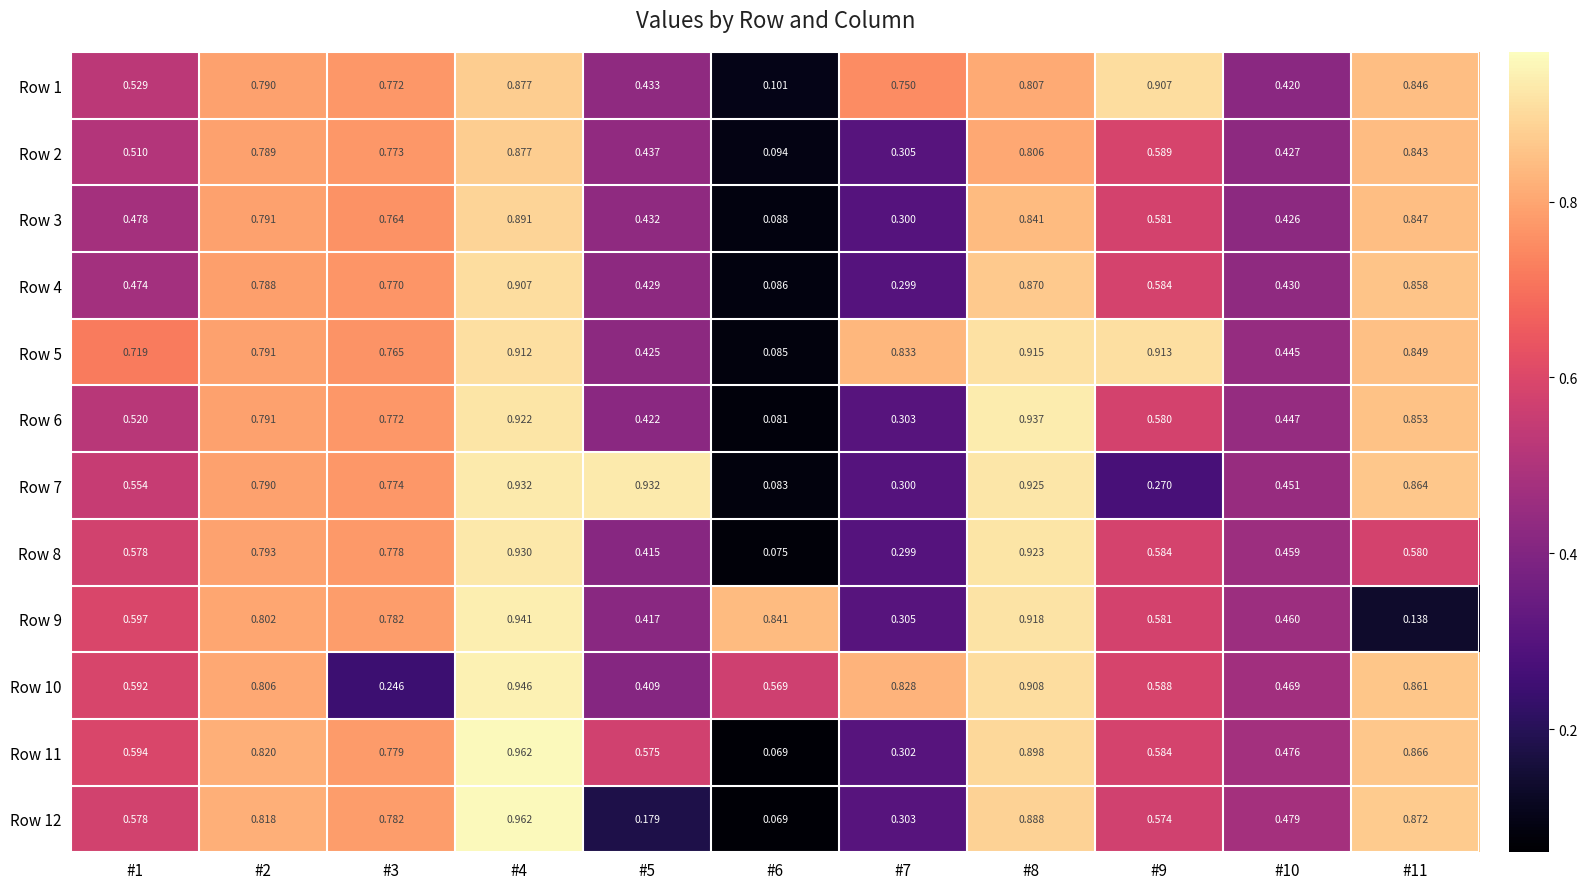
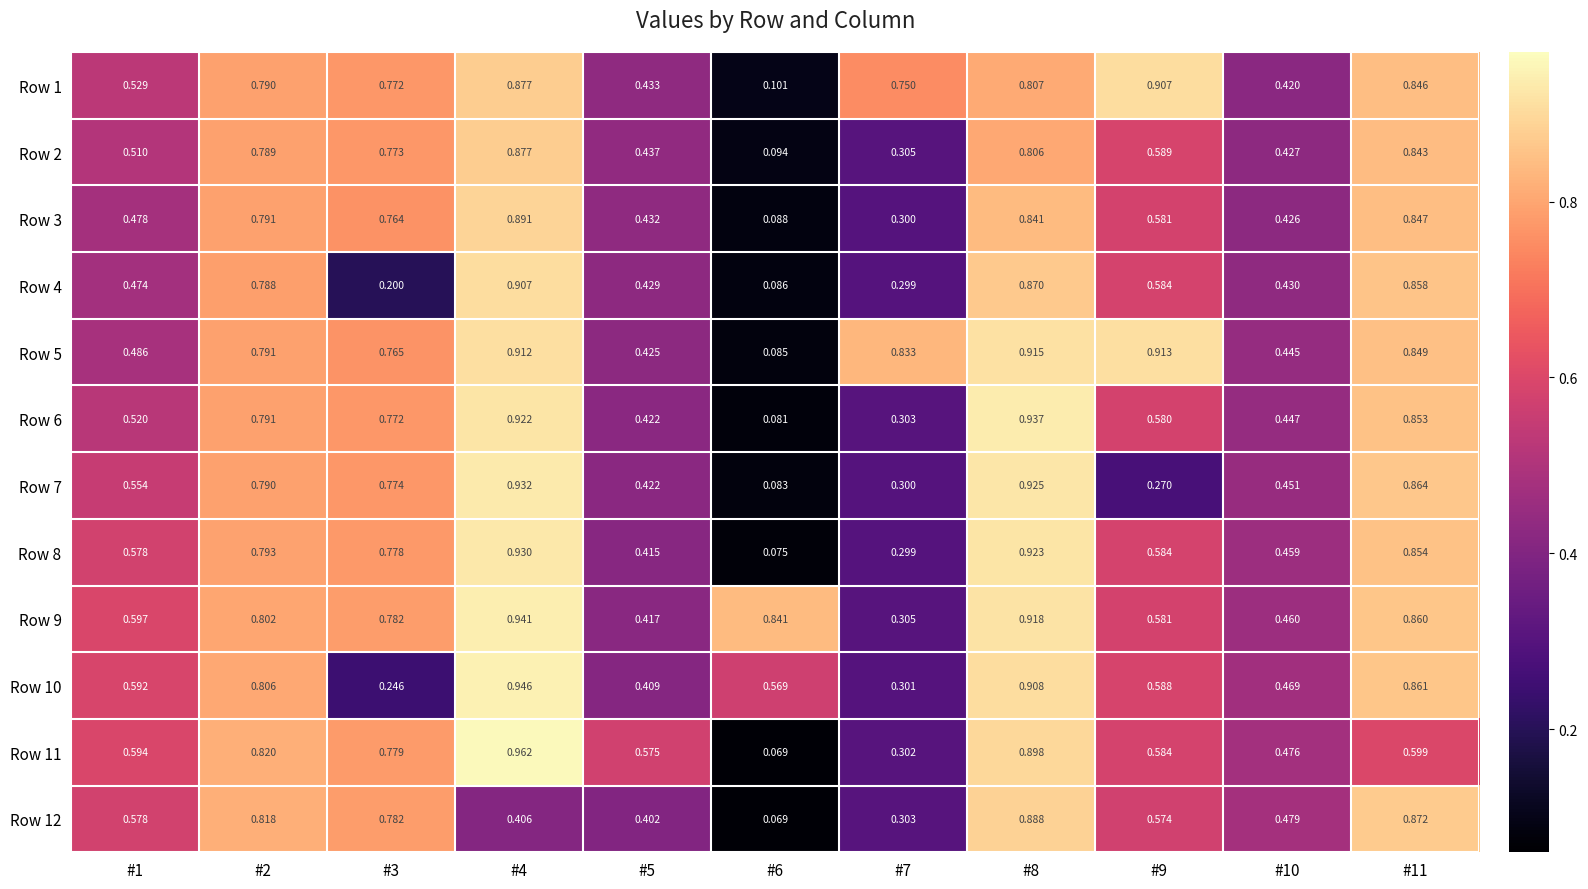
  {
    "Row 1": {
      "#1": 0.529,
      "#2": 0.790,
      "#3": 0.772,
      "#4": 0.877,
      "#5": 0.433,
      "#6": 0.101,
      "#7": 0.750,
      "#8": 0.807,
      "#9": 0.907,
      "#10": 0.420,
      "#11": 0.846
    },
    "Row 2": {
      "#1": 0.510,
      "#2": 0.789,
      "#3": 0.773,
      "#4": 0.877,
      "#5": 0.437,
      "#6": 0.094,
      "#7": 0.305,
      "#8": 0.806,
      "#9": 0.589,
      "#10": 0.427,
      "#11": 0.843
    },
    "Row 3": {
      "#1": 0.478,
      "#2": 0.791,
      "#3": 0.764,
      "#4": 0.891,
      "#5": 0.432,
      "#6": 0.088,
      "#7": 0.300,
      "#8": 0.841,
      "#9": 0.581,
      "#10": 0.426,
      "#11": 0.847
    },
    "Row 4": {
      "#1": 0.474,
      "#2": 0.788,
-     "#3": 0.770,
+     "#3": 0.200,
      "#4": 0.907,
      "#5": 0.429,
      "#6": 0.086,
      "#7": 0.299,
      "#8": 0.870,
      "#9": 0.584,
      "#10": 0.430,
      "#11": 0.858
    },
    "Row 5": {
-     "#1": 0.719,
+     "#1": 0.486,
      "#2": 0.791,
      "#3": 0.765,
      "#4": 0.912,
      "#5": 0.425,
      "#6": 0.085,
      "#7": 0.833,
      "#8": 0.915,
      "#9": 0.913,
      "#10": 0.445,
      "#11": 0.849
    },
    "Row 6": {
      "#1": 0.520,
      "#2": 0.791,
      "#3": 0.772,
      "#4": 0.922,
      "#5": 0.422,
      "#6": 0.081,
      "#7": 0.303,
      "#8": 0.937,
      "#9": 0.580,
      "#10": 0.447,
      "#11": 0.853
    },
    "Row 7": {
      "#1": 0.554,
      "#2": 0.790,
      "#3": 0.774,
      "#4": 0.932,
-     "#5": 0.932,
+     "#5": 0.422,
      "#6": 0.083,
      "#7": 0.300,
      "#8": 0.925,
      "#9": 0.270,
      "#10": 0.451,
      "#11": 0.864
    },
    "Row 8": {
      "#1": 0.578,
      "#2": 0.793,
      "#3": 0.778,
      "#4": 0.930,
      "#5": 0.415,
      "#6": 0.075,
      "#7": 0.299,
      "#8": 0.923,
      "#9": 0.584,
      "#10": 0.459,
-     "#11": 0.580
+     "#11": 0.854
    },
    "Row 9": {
      "#1": 0.597,
      "#2": 0.802,
      "#3": 0.782,
      "#4": 0.941,
      "#5": 0.417,
      "#6": 0.841,
      "#7": 0.305,
      "#8": 0.918,
      "#9": 0.581,
      "#10": 0.460,
-     "#11": 0.138
+     "#11": 0.860
    },
    "Row 10": {
      "#1": 0.592,
      "#2": 0.806,
      "#3": 0.246,
      "#4": 0.946,
      "#5": 0.409,
      "#6": 0.569,
-     "#7": 0.828,
+     "#7": 0.301,
      "#8": 0.908,
      "#9": 0.588,
      "#10": 0.469,
      "#11": 0.861
    },
    "Row 11": {
      "#1": 0.594,
      "#2": 0.820,
      "#3": 0.779,
      "#4": 0.962,
      "#5": 0.575,
      "#6": 0.069,
      "#7": 0.302,
      "#8": 0.898,
      "#9": 0.584,
      "#10": 0.476,
-     "#11": 0.866
+     "#11": 0.599
    },
    "Row 12": {
      "#1": 0.578,
      "#2": 0.818,
      "#3": 0.782,
-     "#4": 0.962,
-     "#5": 0.179,
+     "#4": 0.406,
+     "#5": 0.402,
      "#6": 0.069,
      "#7": 0.303,
      "#8": 0.888,
      "#9": 0.574,
      "#10": 0.479,
      "#11": 0.872
    }
  }
